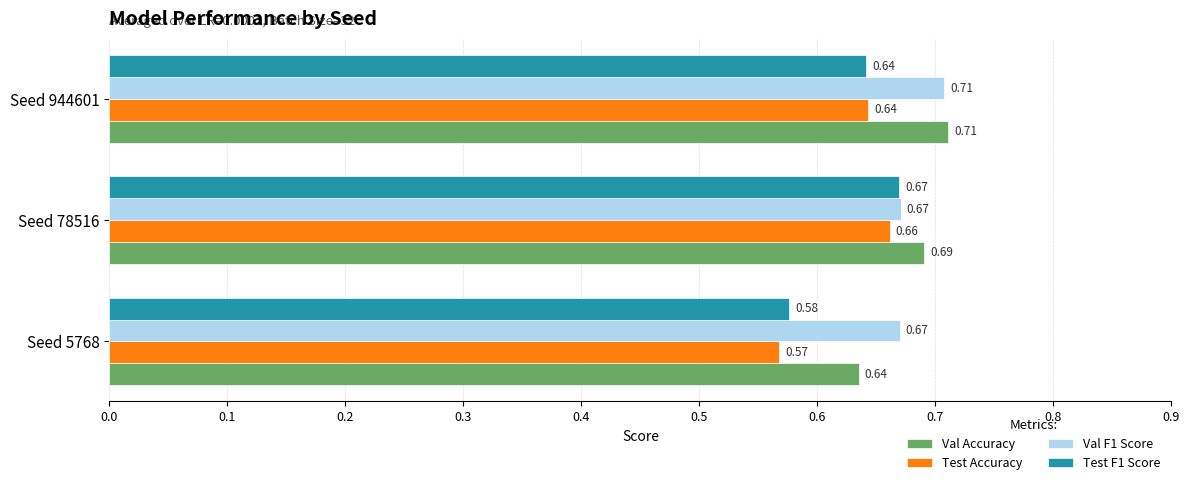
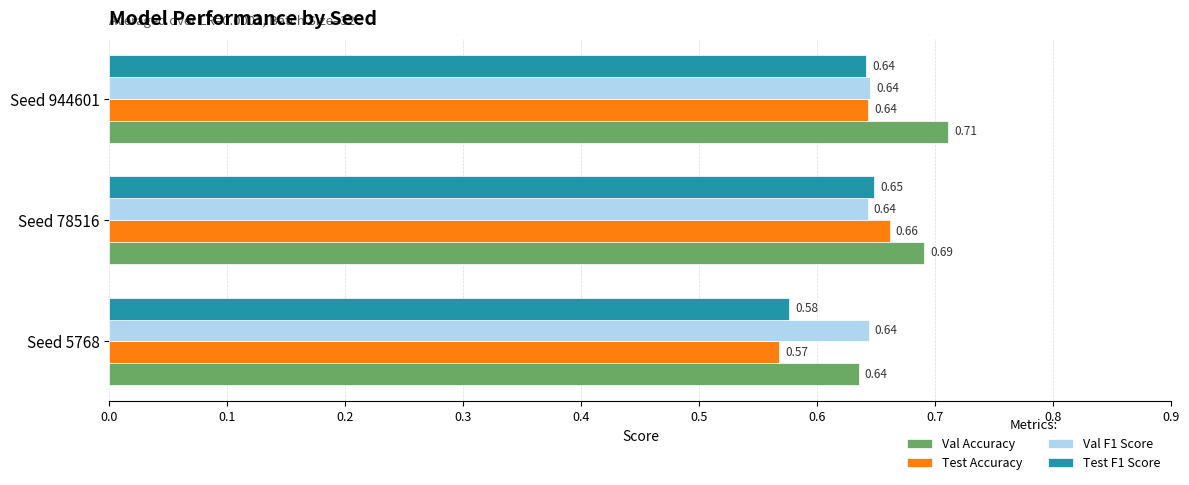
  {
    "Val Accuracy": {
      "Seed 944601": 0.71,
      "Seed 78516": 0.69,
      "Seed 5768": 0.64
    },
    "Test Accuracy": {
      "Seed 944601": 0.64,
      "Seed 78516": 0.66,
      "Seed 5768": 0.57
    },
    "Val F1 Score": {
-     "Seed 944601": 0.71,
-     "Seed 78516": 0.67,
-     "Seed 5768": 0.67
+     "Seed 944601": 0.64,
+     "Seed 78516": 0.64,
+     "Seed 5768": 0.64
    },
    "Test F1 Score": {
      "Seed 944601": 0.64,
-     "Seed 78516": 0.67,
+     "Seed 78516": 0.65,
      "Seed 5768": 0.58
    }
  }
